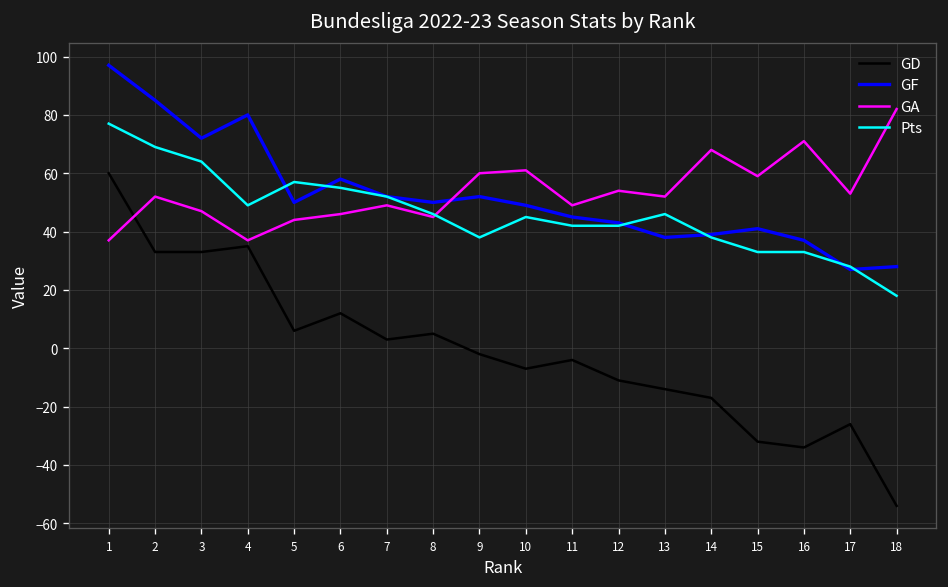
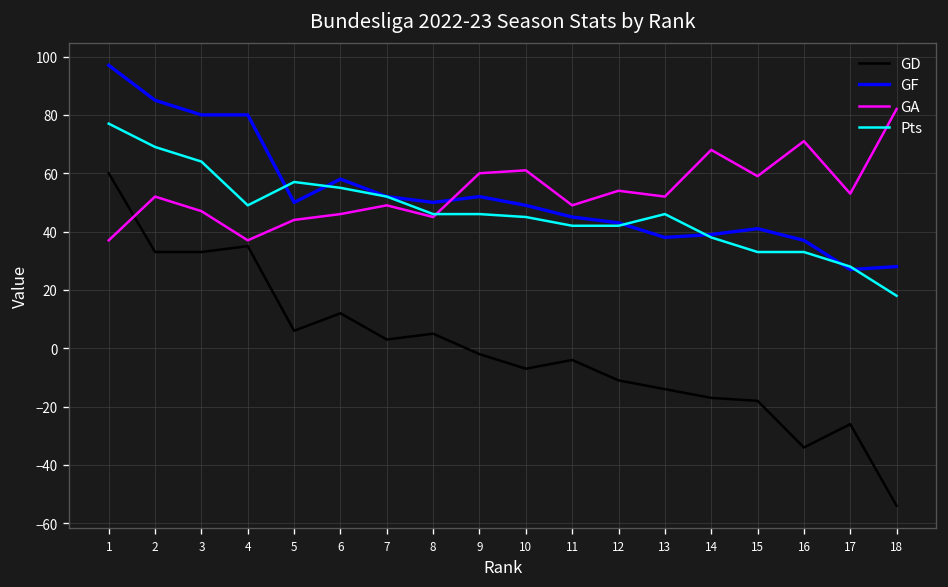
  {
    "GD": {
      "1": 60,
      "2": 33,
      "3": 33,
      "4": 35,
      "5": 6,
      "6": 12,
      "7": 3,
      "8": 5,
      "9": -2,
      "10": -7,
      "11": -4,
      "12": -11,
      "13": -14,
      "14": -17,
-     "15": -32,
+     "15": -18,
      "16": -34,
      "17": -26,
      "18": -54
    },
    "GF": {
      "1": 97,
      "2": 85,
-     "3": 72,
+     "3": 80,
      "4": 80,
      "5": 50,
      "6": 58,
      "8": 50,
      "9": 52,
      "10": 49,
      "11": 45,
      "13": 38,
      "15": 41,
      "16": 37,
      "18": 28
    },
    "GA": {
      "1": 37,
      "2": 52,
      "3": 47,
      "4": 37,
      "5": 44,
      "6": 46,
      "7": 49,
      "9": 60,
      "10": 61,
      "11": 49,
      "12": 54,
      "13": 52,
      "14": 68,
      "15": 59,
      "16": 71,
      "17": 53,
      "18": 82
    },
    "Pts": {
      "1": 77,
      "2": 69,
      "3": 64,
      "4": 49,
      "5": 57,
      "6": 55,
-     "9": 38,
+     "9": 46,
      "10": 45,
      "11": 42,
      "13": 46,
      "15": 33,
      "16": 33,
      "18": 18
    }
  }
